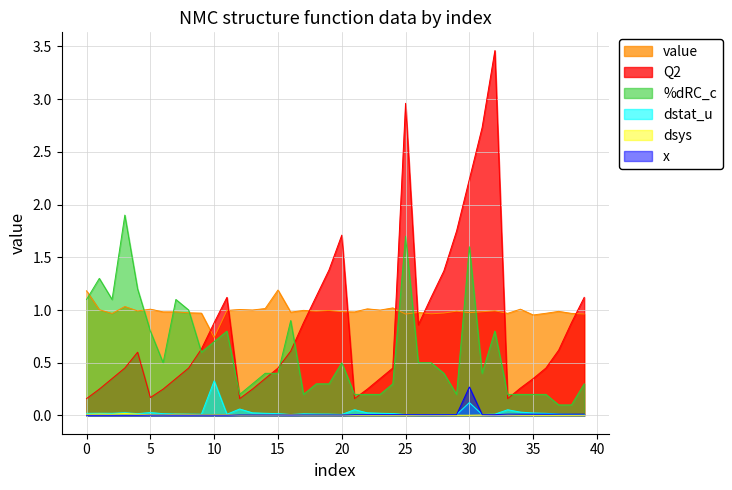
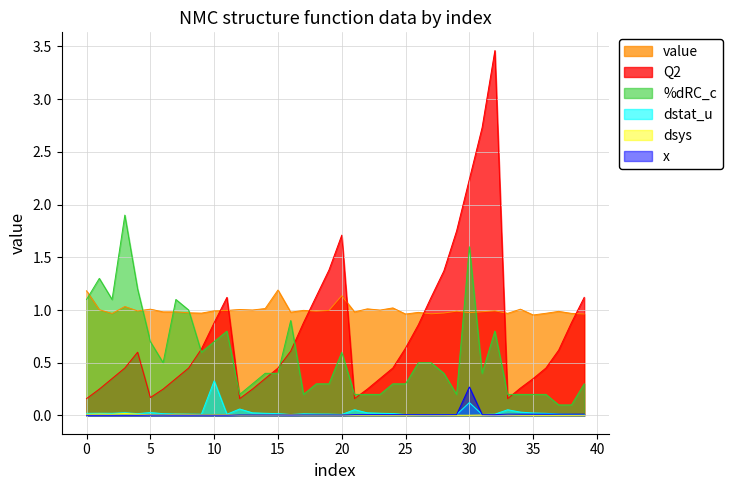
  {
    "value": {
      "0": 1.18,
      "5": 1.01,
-     "10": 0.74,
+     "10": 0.99,
      "15": 1.19,
-     "20": 0.98,
+     "20": 1.14,
      "25": 0.96,
      "30": 0.98,
      "35": 0.95
    },
    "Q2": {
      "0": 0.16,
      "5": 0.17,
      "10": 0.88,
      "15": 0.45,
      "20": 1.71,
-     "25": 2.96,
+     "25": 0.64,
      "30": 2.24,
      "35": 0.35
    },
    "%dRC_c": {
      "0": 1.1,
-     "5": 0.8,
+     "5": 0.7,
      "10": 0.7,
      "15": 0.4,
-     "20": 0.5,
-     "25": 1.7,
+     "20": 0.6,
+     "25": 0.3,
      "30": 1.6,
      "35": 0.2
    },
    "dstat_u": {
      "10": 0.33,
      "30": 0.12
    },
    "dsys": {
      "30": 0.00
    },
    "x": {
      "30": 0.27
    }
  }
